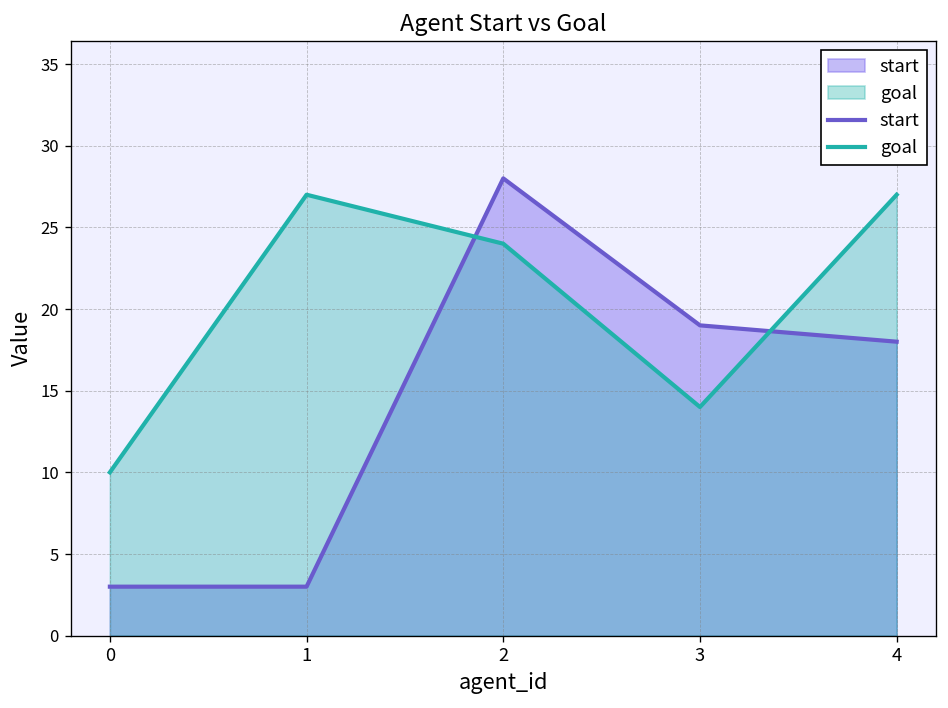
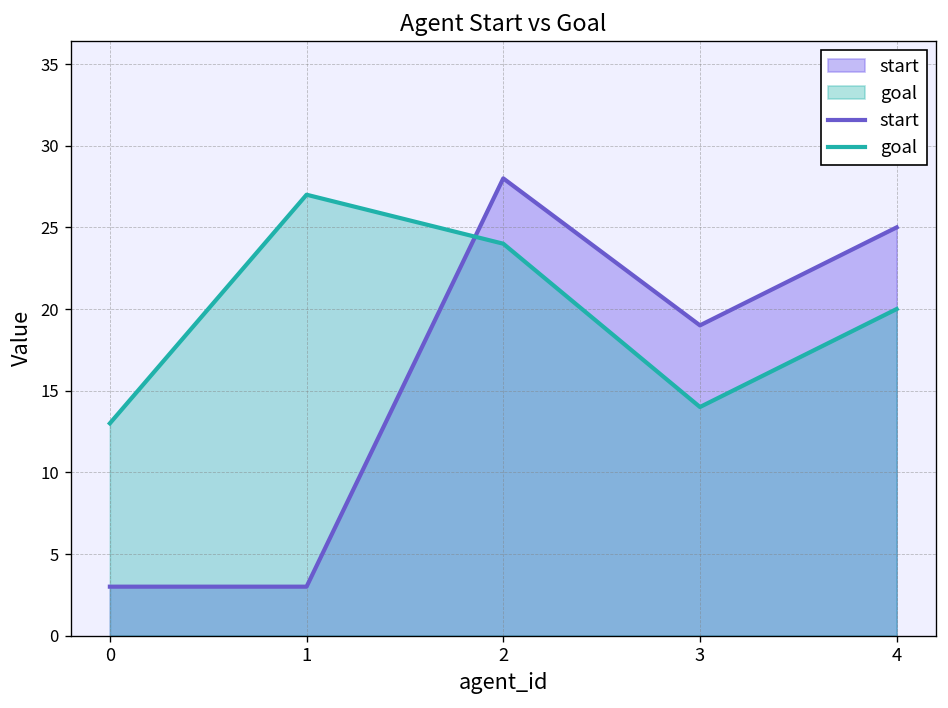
  {
    "start": {
      "0": 3,
      "1": 3,
      "2": 28,
      "3": 19,
-     "4": 18
+     "4": 25
    },
    "goal": {
-     "0": 10,
+     "0": 13,
      "1": 27,
      "2": 24,
      "3": 14,
-     "4": 27
+     "4": 20
    }
  }
